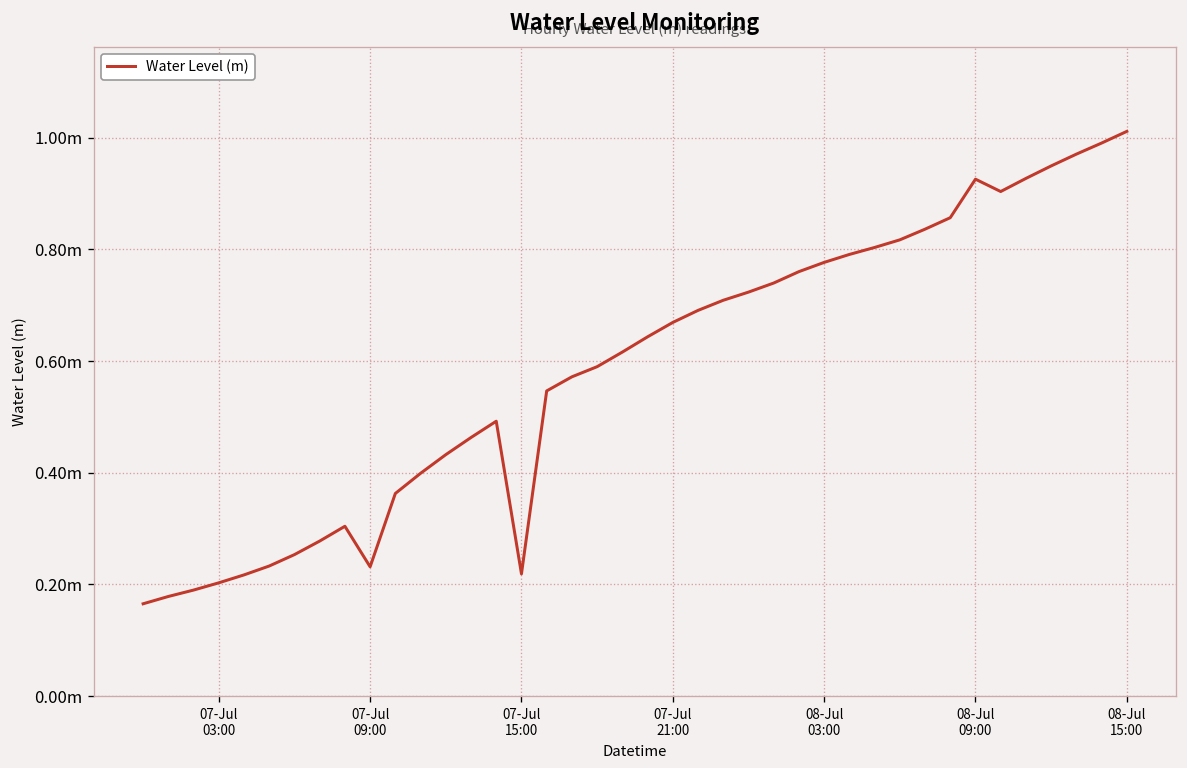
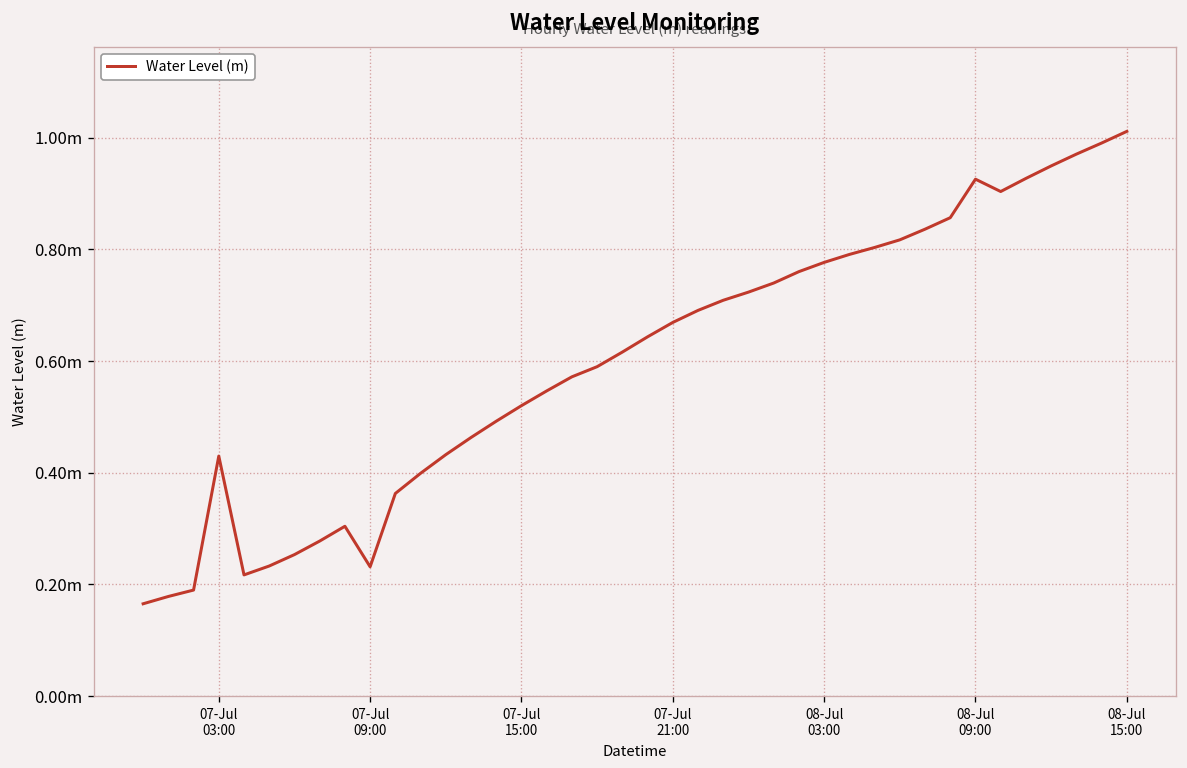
  {
-   "07-Jul 03:00": "0.20m",
+   "07-Jul 03:00": "0.43m",
    "07-Jul 09:00": "0.23m",
-   "07-Jul 15:00": "0.22m",
+   "07-Jul 15:00": "0.52m",
    "07-Jul 21:00": "0.67m",
    "08-Jul 03:00": "0.78m",
    "08-Jul 09:00": "0.93m",
    "08-Jul 15:00": "1.01m"
  }
